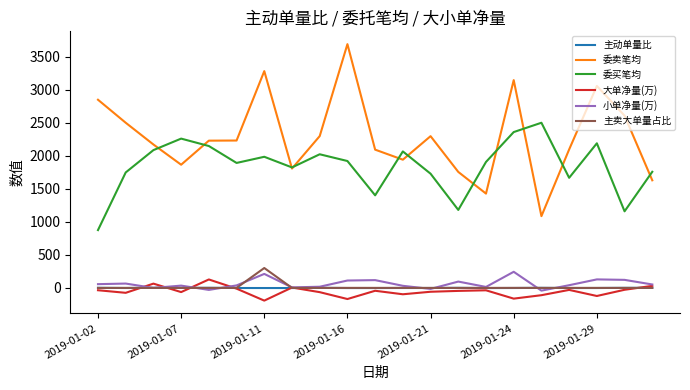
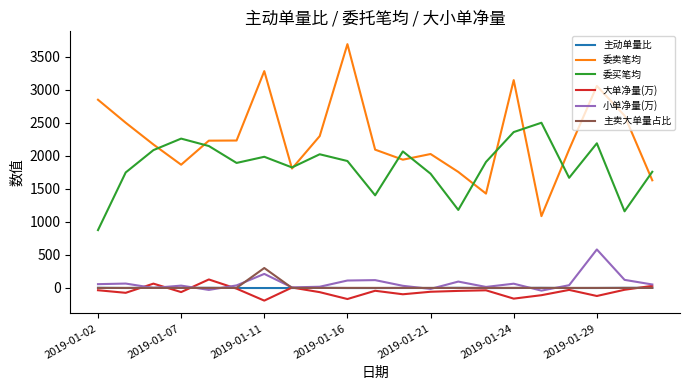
  {
    "主动单量比": {
      "2019-01-11": 0
    },
    "委卖笔均": {
      "2019-01-02": 2800,
      "2019-01-07": 1900,
      "2019-01-11": 3300,
      "2019-01-16": 3700,
-     "2019-01-21": 2300,
+     "2019-01-21": 2000,
      "2019-01-24": 3100
    },
    "委买笔均": {
      "2019-01-02": 900,
      "2019-01-07": 2300,
      "2019-01-11": 2000,
      "2019-01-16": 1900,
      "2019-01-21": 1700,
      "2019-01-24": 2400,
      "2019-01-29": 2200
    },
    "大单净量(万)": {
      "2019-01-07": -100,
      "2019-01-11": -200,
      "2019-01-16": -200,
      "2019-01-21": -100,
      "2019-01-24": -200,
      "2019-01-29": -100
    },
    "小单净量(万)": {
      "2019-01-02": 100,
      "2019-01-11": 200,
      "2019-01-16": 100,
-     "2019-01-24": 200,
-     "2019-01-29": 100
+     "2019-01-24": 100,
+     "2019-01-29": 600
    },
    "主卖大单量占比": {
      "2019-01-11": 300
    }
  }
